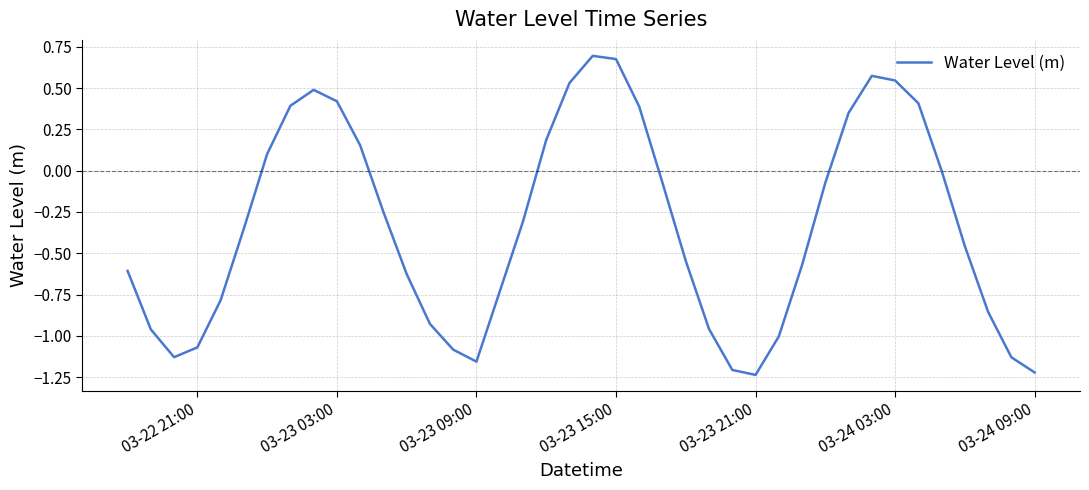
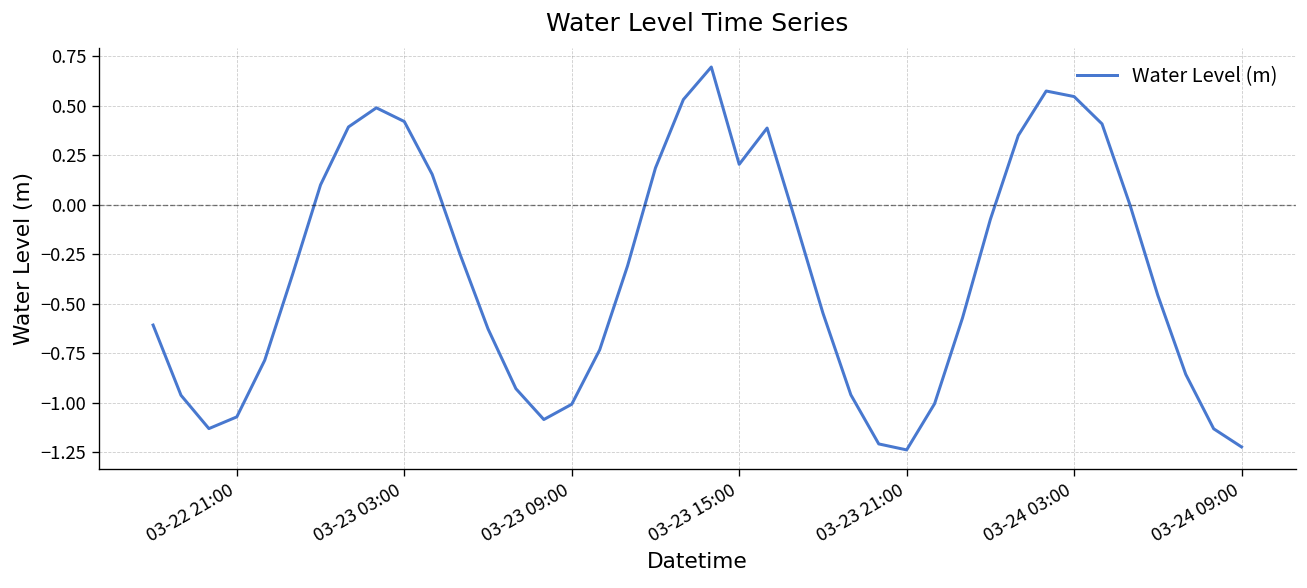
  {
    "03-22 21:00": -1.07,
    "03-23 03:00": 0.42,
-   "03-23 09:00": -1.16,
-   "03-23 15:00": 0.68,
+   "03-23 09:00": -1.01,
+   "03-23 15:00": 0.20,
    "03-23 21:00": -1.24,
    "03-24 03:00": 0.55,
    "03-24 09:00": -1.22
  }
